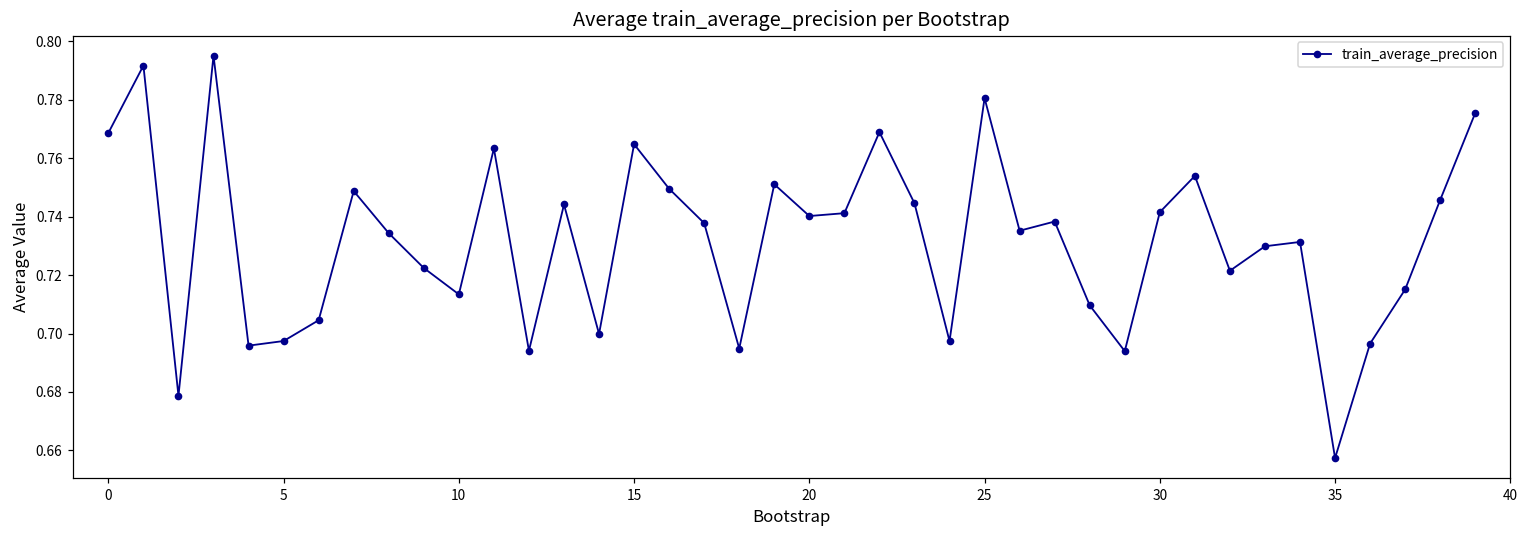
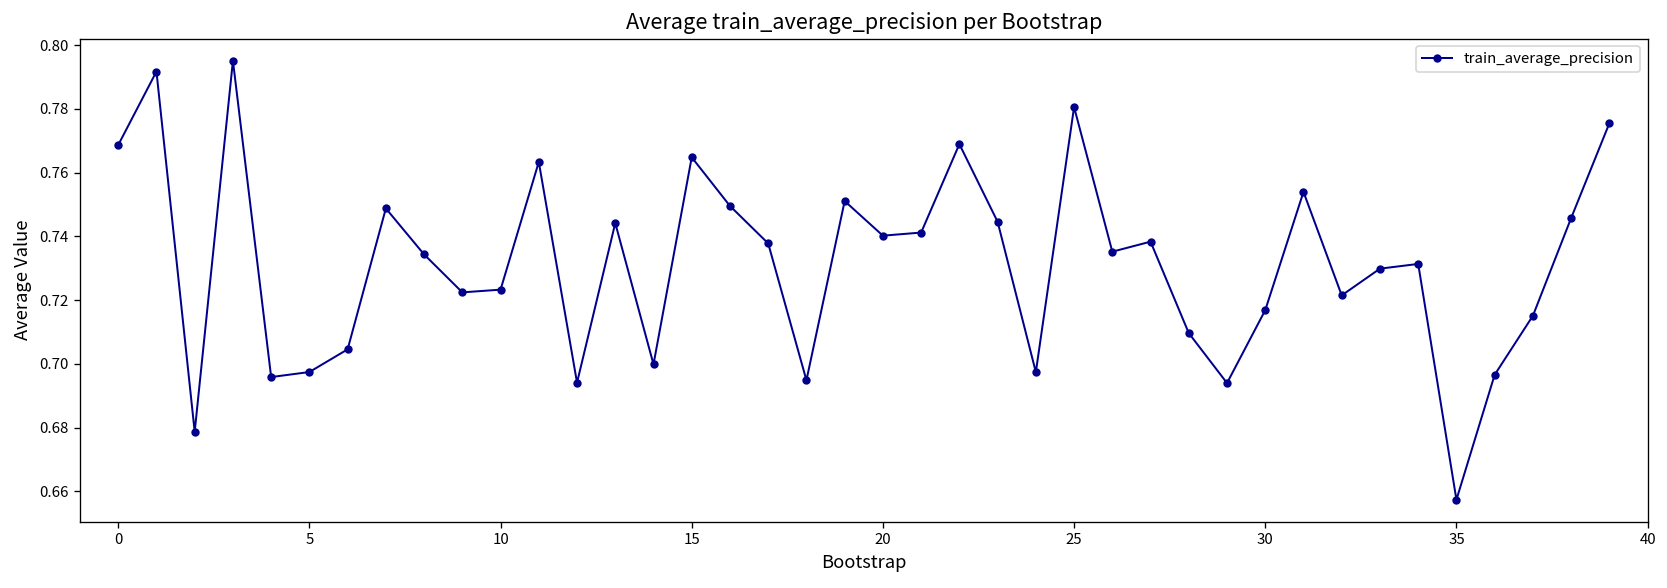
  {
    "0": 0.769,
    "5": 0.697,
-   "10": 0.713,
+   "10": 0.723,
    "15": 0.765,
    "20": 0.740,
    "25": 0.781,
-   "30": 0.742,
+   "30": 0.717,
    "35": 0.657
  }
